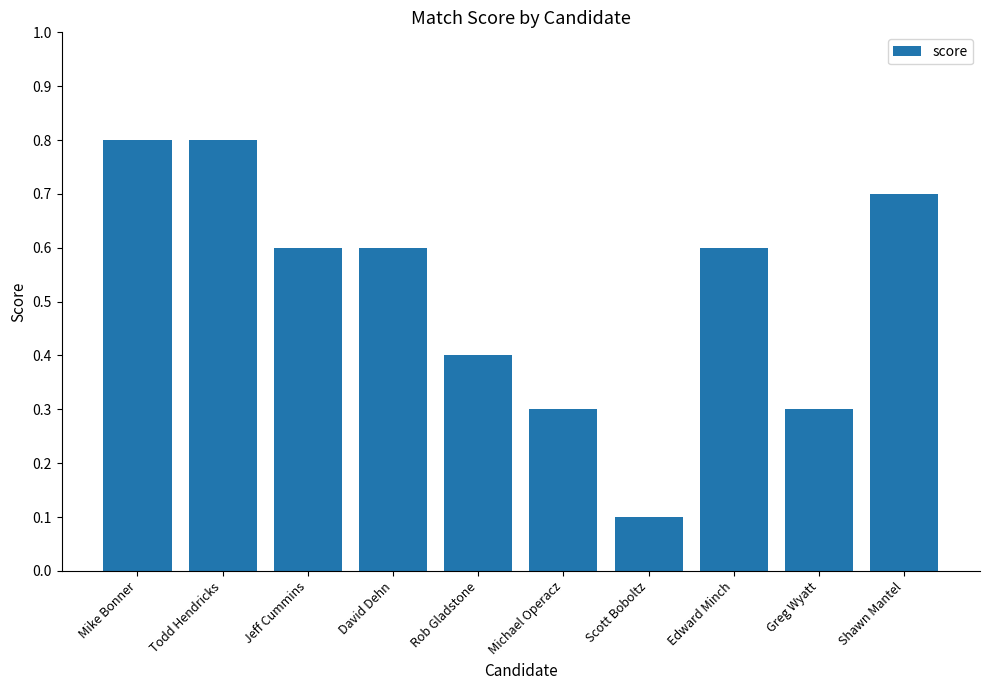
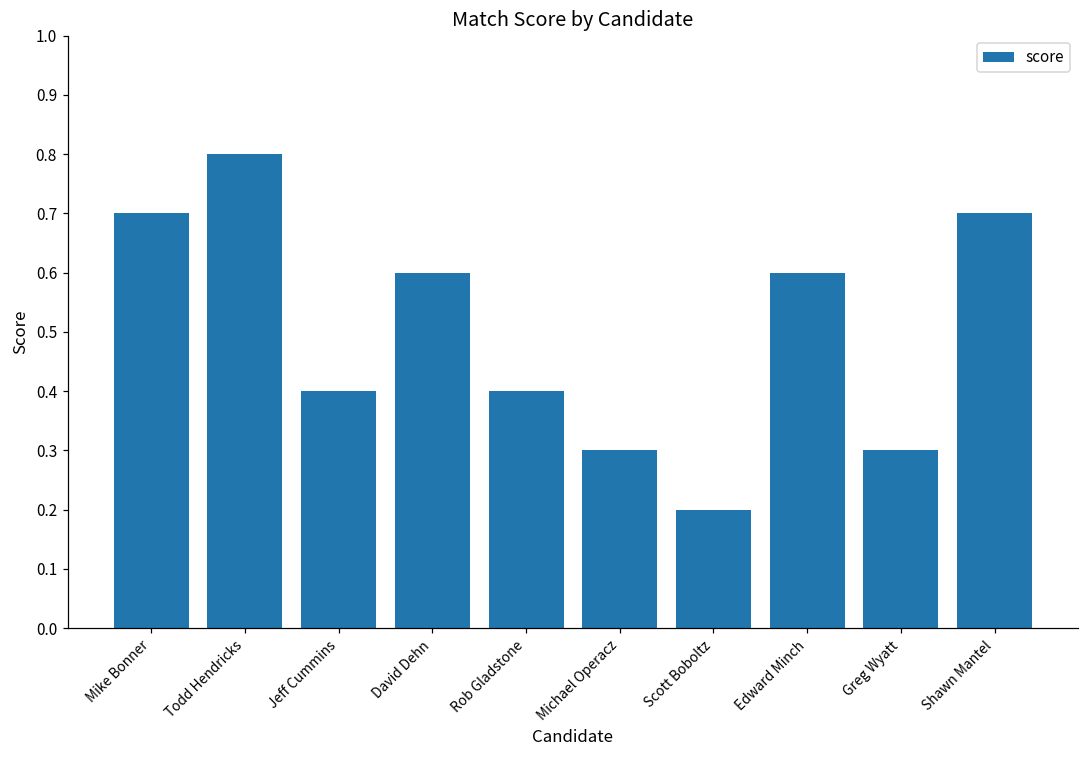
  {
-   "Mike Bonner": 0.8,
+   "Mike Bonner": 0.7,
    "Todd Hendricks": 0.8,
-   "Jeff Cummins": 0.6,
+   "Jeff Cummins": 0.4,
    "David Dehn": 0.6,
    "Rob Gladstone": 0.4,
    "Michael Operacz": 0.3,
-   "Scott Boboltz": 0.1,
+   "Scott Boboltz": 0.2,
    "Edward Minch": 0.6,
    "Greg Wyatt": 0.3,
    "Shawn Mantel": 0.7
  }
